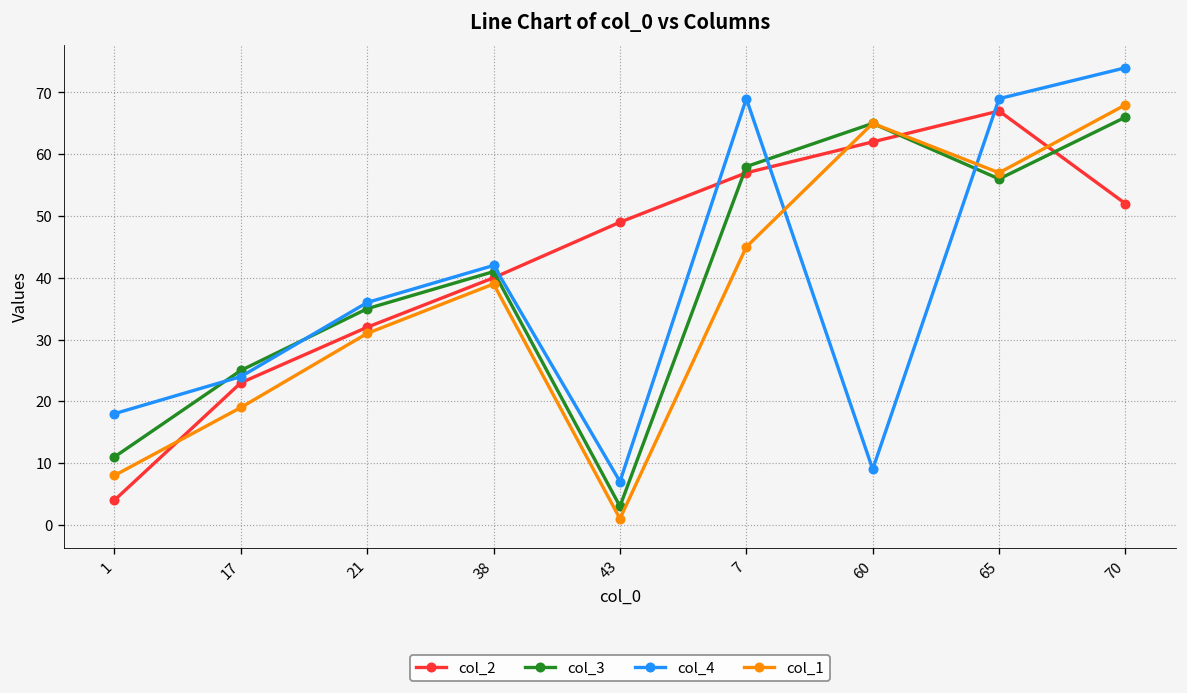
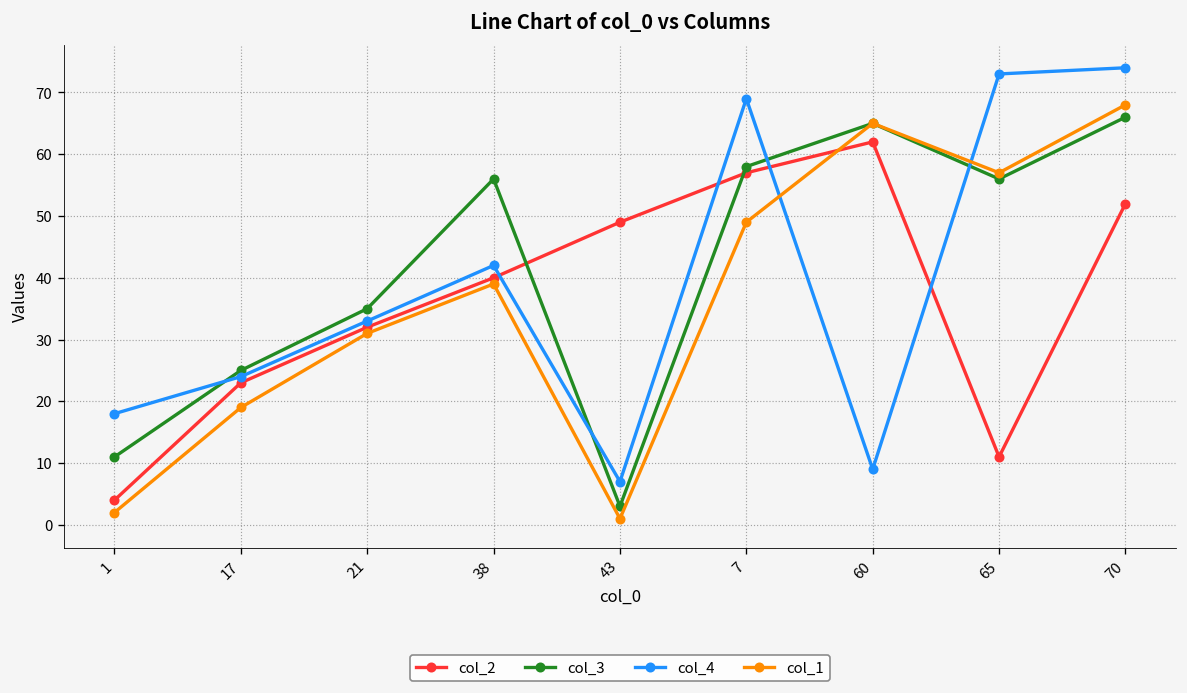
  {
    "col_2": {
      "1": 4,
      "17": 23,
      "21": 32,
      "38": 40,
      "43": 49,
      "7": 57,
      "60": 62,
-     "65": 67,
+     "65": 11,
      "70": 52
    },
    "col_3": {
      "1": 11,
      "17": 25,
      "21": 35,
-     "38": 41,
+     "38": 56,
      "43": 3,
      "7": 58,
      "65": 56,
      "70": 66
    },
    "col_4": {
      "1": 18,
      "17": 24,
-     "21": 36,
+     "21": 33,
      "38": 42,
      "43": 7,
      "7": 69,
      "60": 9,
-     "65": 69,
+     "65": 73,
      "70": 74
    },
    "col_1": {
-     "1": 8,
+     "1": 2,
      "17": 19,
      "21": 31,
      "38": 39,
      "43": 1,
-     "7": 45,
+     "7": 49,
      "65": 57,
      "70": 68
    }
  }
